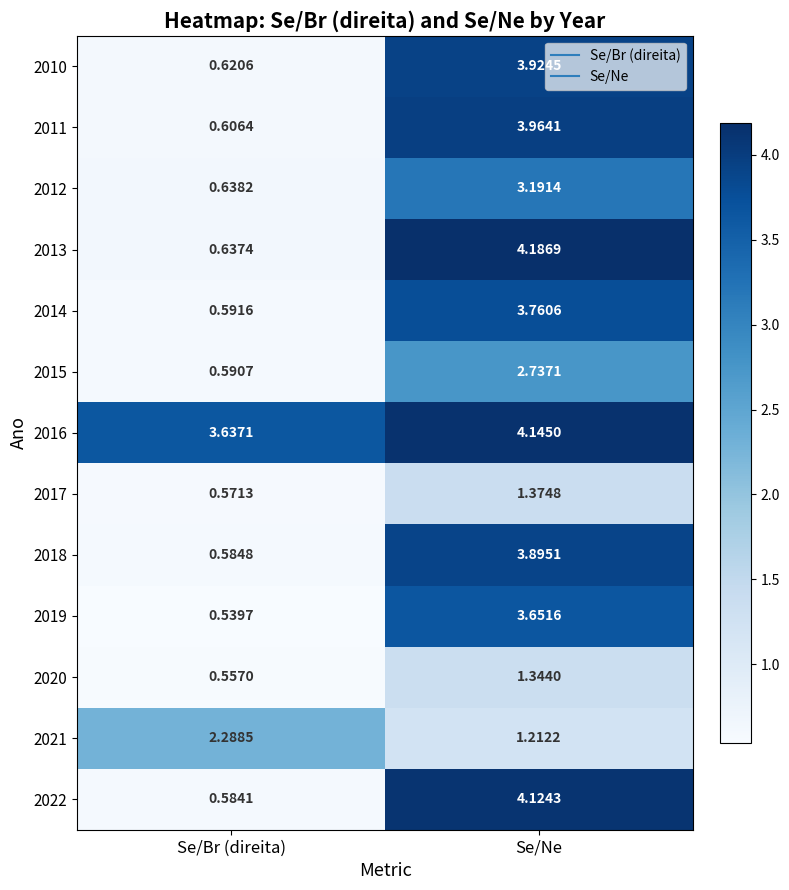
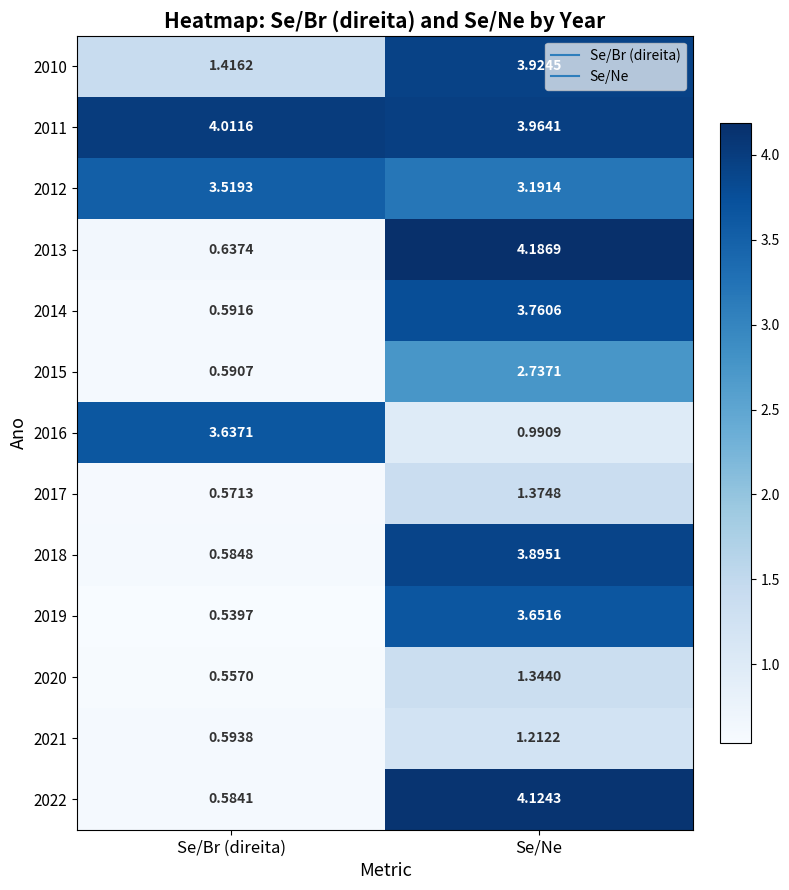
  {
    "2010": {
-     "Se/Br (direita)": 0.6206
+     "Se/Br (direita)": 1.4162
    },
    "2011": {
-     "Se/Br (direita)": 0.6064,
+     "Se/Br (direita)": 4.0116,
      "Se/Ne": 3.9641
    },
    "2012": {
-     "Se/Br (direita)": 0.6382,
+     "Se/Br (direita)": 3.5193,
      "Se/Ne": 3.1914
    },
    "2013": {
      "Se/Br (direita)": 0.6374,
      "Se/Ne": 4.1869
    },
    "2014": {
      "Se/Br (direita)": 0.5916,
      "Se/Ne": 3.7606
    },
    "2015": {
      "Se/Br (direita)": 0.5907,
      "Se/Ne": 2.7371
    },
    "2016": {
      "Se/Br (direita)": 3.6371,
-     "Se/Ne": 4.1450
+     "Se/Ne": 0.9909
    },
    "2017": {
      "Se/Br (direita)": 0.5713,
      "Se/Ne": 1.3748
    },
    "2018": {
      "Se/Br (direita)": 0.5848,
      "Se/Ne": 3.8951
    },
    "2019": {
      "Se/Br (direita)": 0.5397,
      "Se/Ne": 3.6516
    },
    "2020": {
      "Se/Br (direita)": 0.5570,
      "Se/Ne": 1.3440
    },
    "2021": {
-     "Se/Br (direita)": 2.2885,
+     "Se/Br (direita)": 0.5938,
      "Se/Ne": 1.2122
    },
    "2022": {
      "Se/Br (direita)": 0.5841,
      "Se/Ne": 4.1243
    }
  }
